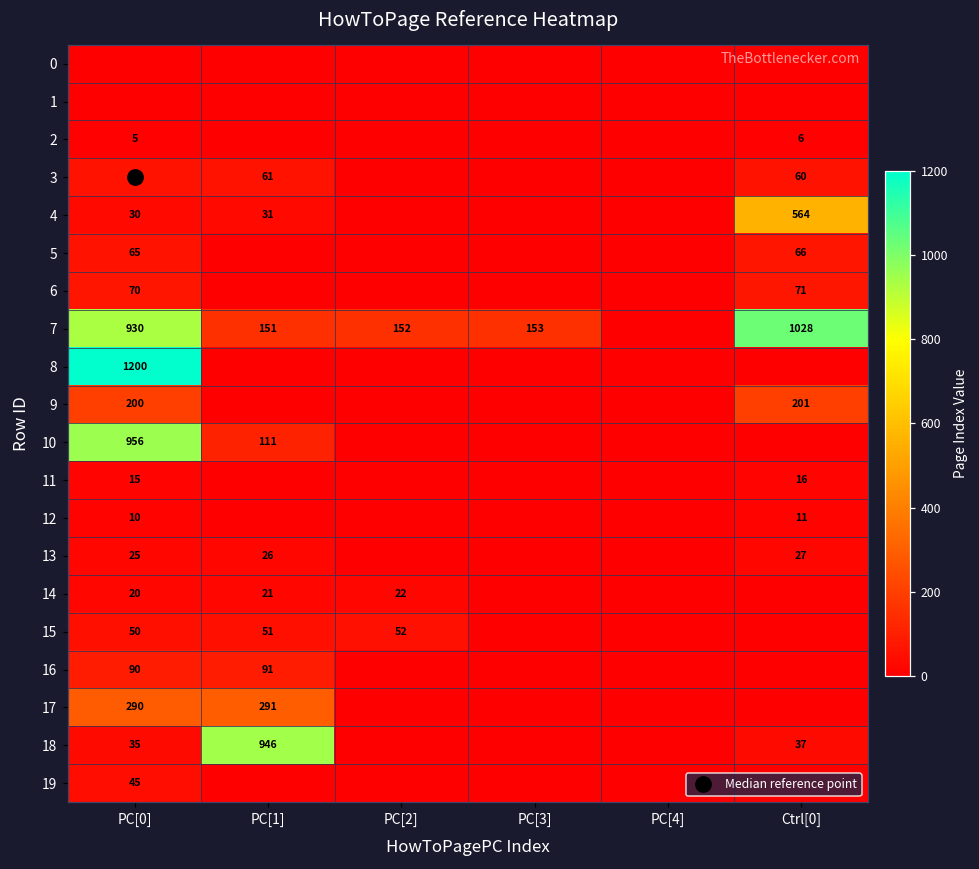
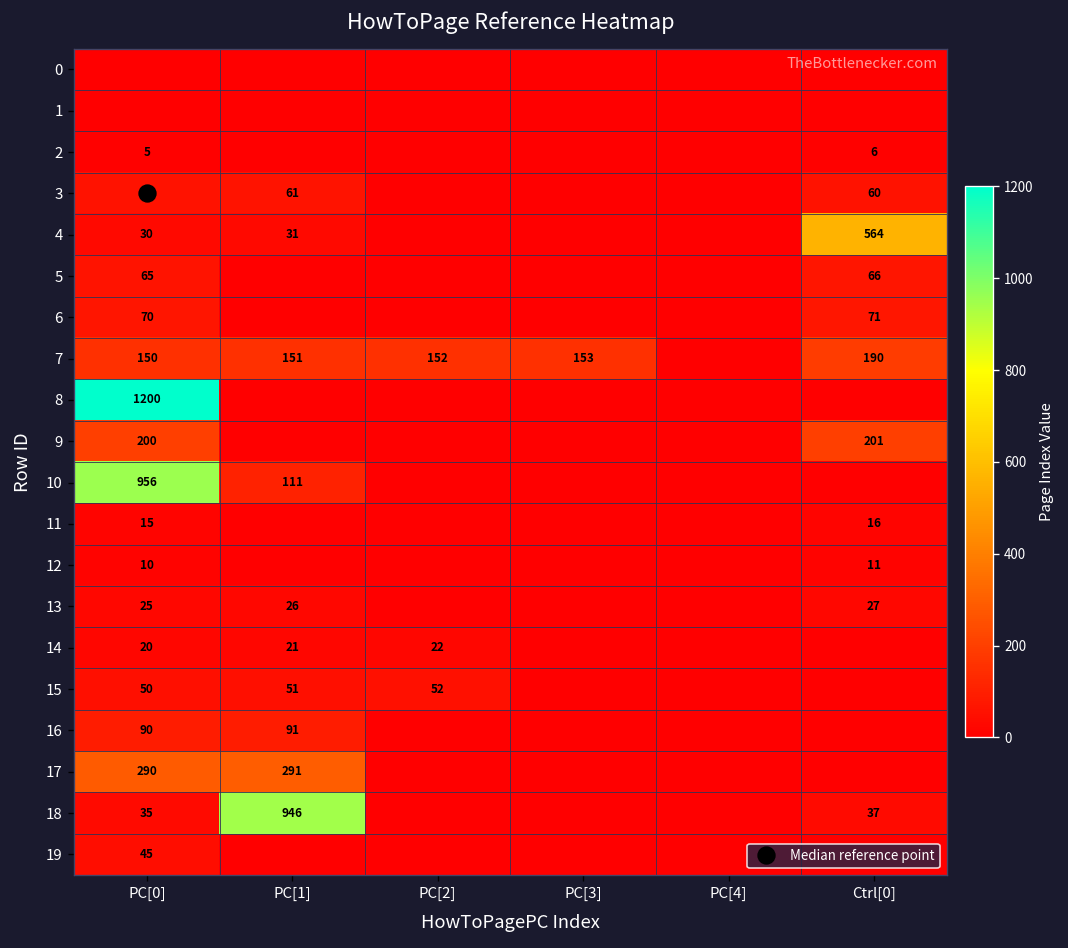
  {
    "2": {
      "PC[0]": 5,
      "Ctrl[0]": 6
    },
    "3": {
      "PC[1]": 61,
      "Ctrl[0]": 60
    },
    "4": {
      "PC[0]": 30,
      "PC[1]": 31,
      "Ctrl[0]": 564
    },
    "5": {
      "PC[0]": 65,
      "Ctrl[0]": 66
    },
    "6": {
      "PC[0]": 70,
      "Ctrl[0]": 71
    },
    "7": {
-     "PC[0]": 930,
+     "PC[0]": 150,
      "PC[1]": 151,
      "PC[2]": 152,
      "PC[3]": 153,
-     "Ctrl[0]": 1028
+     "Ctrl[0]": 190
    },
    "8": {
      "PC[0]": 1200
    },
    "9": {
      "PC[0]": 200,
      "Ctrl[0]": 201
    },
    "10": {
      "PC[0]": 956,
      "PC[1]": 111
    },
    "11": {
      "PC[0]": 15,
      "Ctrl[0]": 16
    },
    "12": {
      "PC[0]": 10,
      "Ctrl[0]": 11
    },
    "13": {
      "PC[0]": 25,
      "PC[1]": 26,
      "Ctrl[0]": 27
    },
    "14": {
      "PC[0]": 20,
      "PC[1]": 21,
      "PC[2]": 22
    },
    "15": {
      "PC[0]": 50,
      "PC[1]": 51,
      "PC[2]": 52
    },
    "16": {
      "PC[0]": 90,
      "PC[1]": 91
    },
    "17": {
      "PC[0]": 290,
      "PC[1]": 291
    },
    "18": {
      "PC[0]": 35,
      "PC[1]": 946,
      "Ctrl[0]": 37
    },
    "19": {
      "PC[0]": 45
    }
  }
